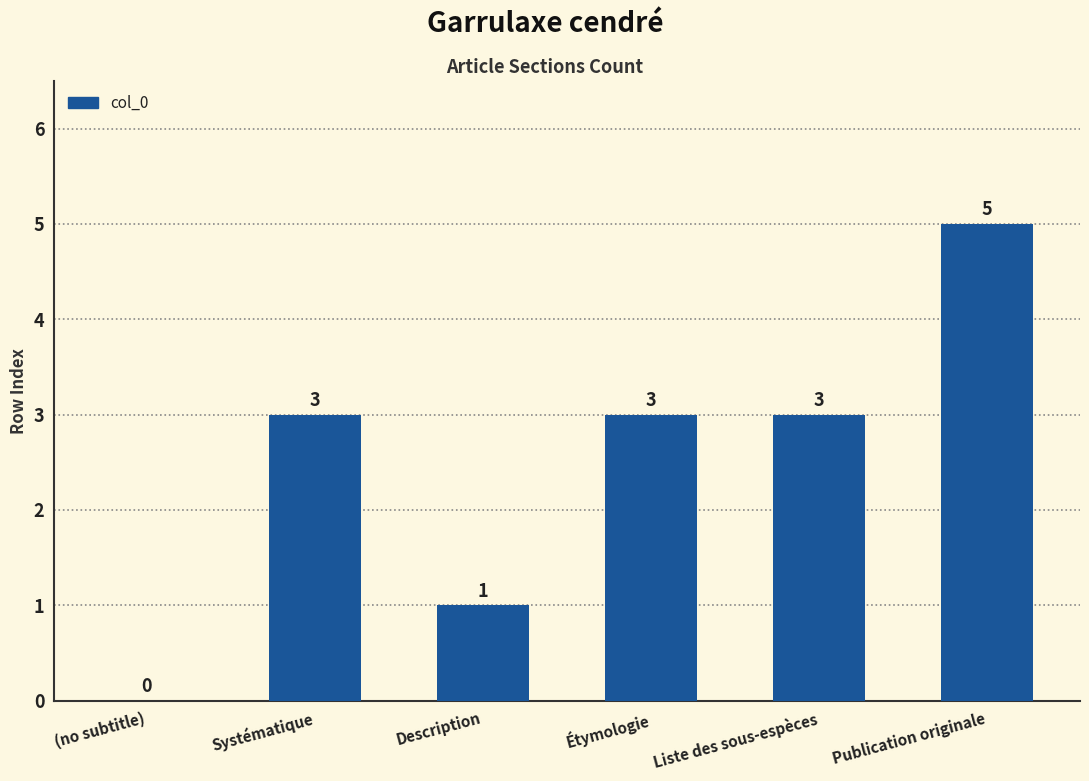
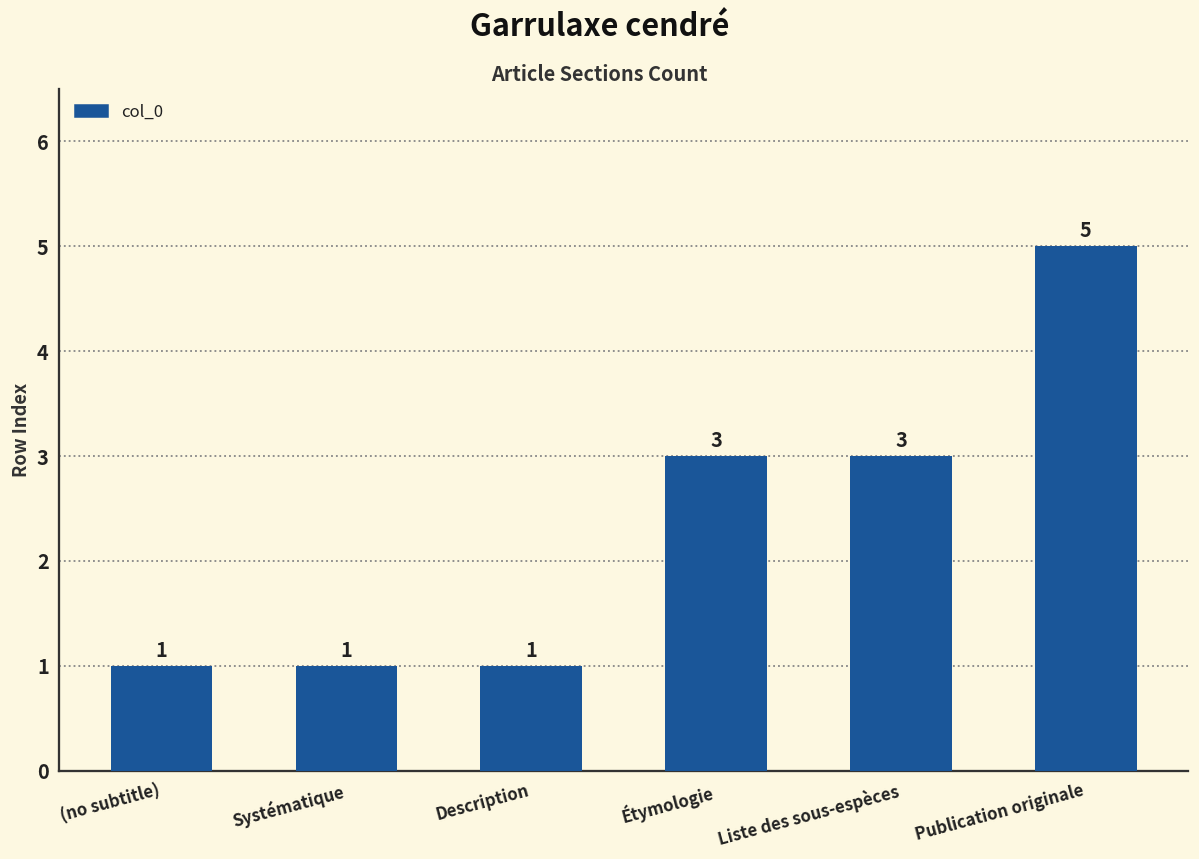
  {
-   "(no subtitle)": 0,
-   "Systématique": 3,
+   "(no subtitle)": 1,
+   "Systématique": 1,
    "Description": 1,
    "Étymologie": 3,
    "Liste des sous-espèces": 3,
    "Publication originale": 5
  }
